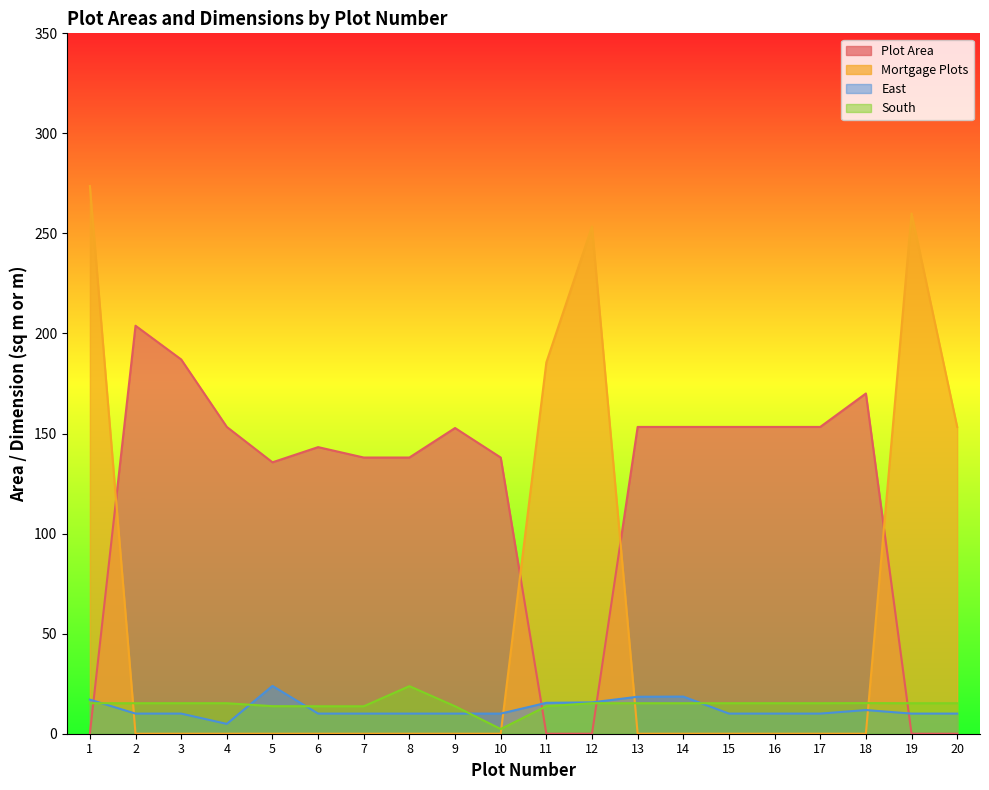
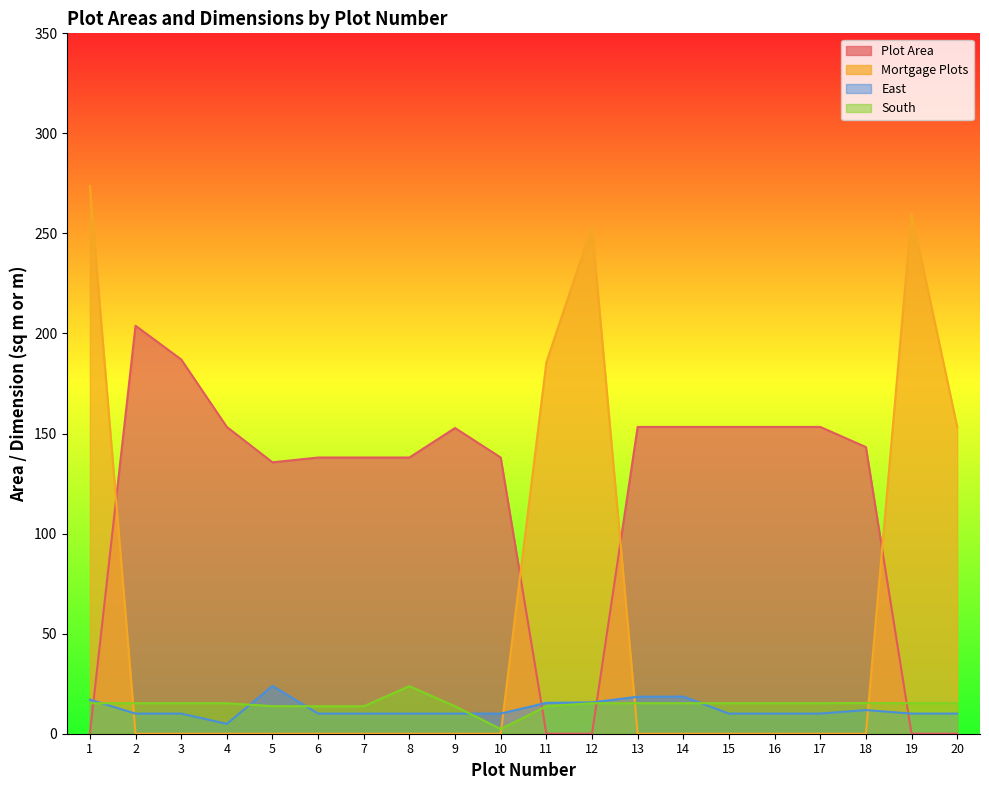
  {
    "Plot Area": {
      "1": 0,
      "2": 204,
      "3": 187,
      "4": 153,
      "5": 136,
-     "6": 143,
+     "6": 138,
      "7": 138,
      "8": 138,
      "9": 153,
      "10": 138,
      "11": 0,
      "12": 0,
      "13": 153,
      "14": 153,
      "15": 153,
      "16": 153,
      "17": 153,
-     "18": 170,
+     "18": 143,
      "19": 0,
      "20": 0
    },
    "Mortgage Plots": {
      "1": 274,
      "2": 0,
      "3": 0,
      "4": 0,
      "5": 0,
      "6": 0,
      "7": 0,
      "8": 0,
      "9": 0,
      "10": 0,
      "11": 186,
      "12": 253,
      "13": 0,
      "14": 0,
      "15": 0,
      "16": 0,
      "17": 0,
      "18": 0,
      "19": 260,
      "20": 153
    },
    "East": {
      "1": 17,
      "2": 10,
      "3": 10,
      "4": 5,
      "5": 24,
      "6": 10,
      "7": 10,
      "8": 10,
      "9": 10,
      "10": 10,
      "11": 15,
      "13": 18,
      "14": 19,
      "15": 10,
      "16": 10,
      "17": 10,
      "18": 12,
      "19": 10,
      "20": 10
    },
    "South": {
      "1": 15,
      "2": 15,
      "3": 15,
      "4": 15,
      "5": 14,
      "6": 14,
      "7": 14,
      "8": 24,
      "9": 14,
      "10": 2,
      "11": 14,
      "13": 15,
      "14": 15,
      "15": 15,
      "16": 15,
      "17": 15,
      "18": 15,
      "19": 15,
      "20": 15
    }
  }
